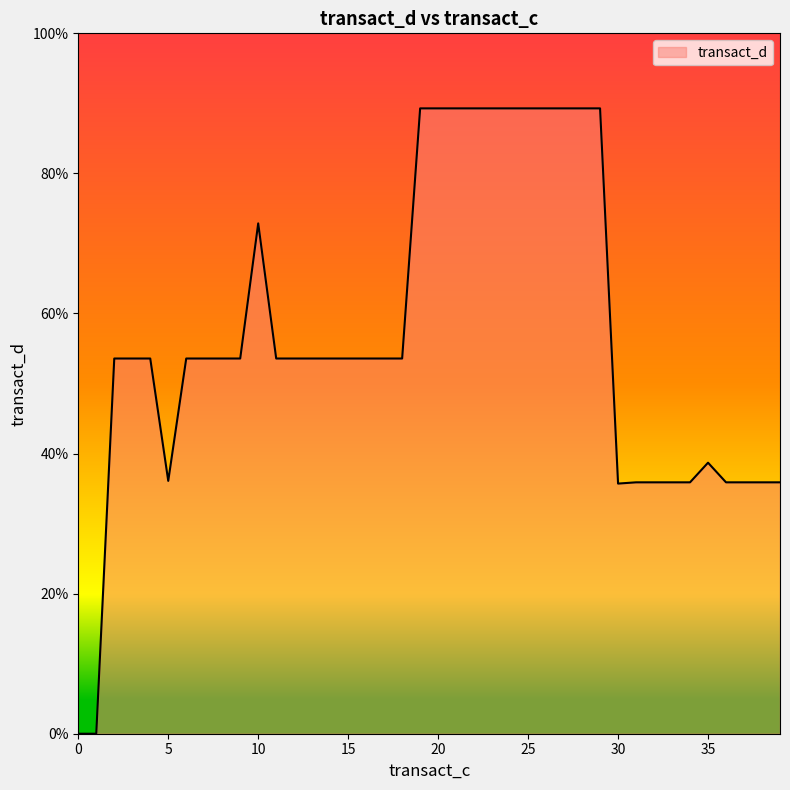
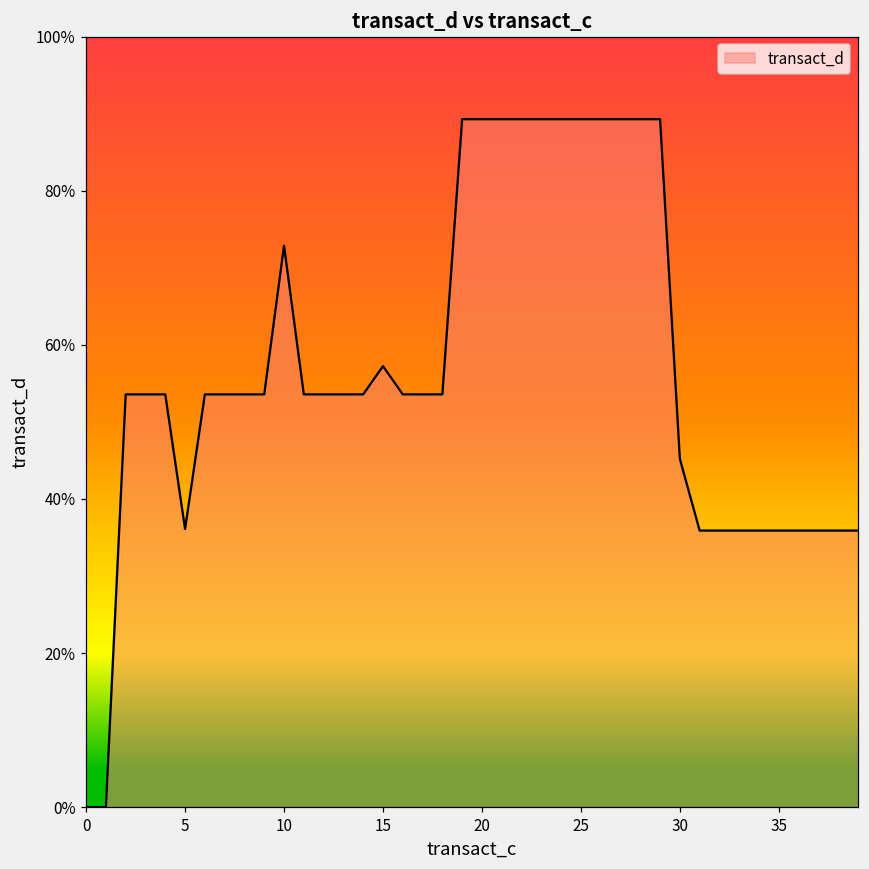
  {
    "0": "0%",
    "5": "36%",
    "10": "73%",
-   "15": "54%",
+   "15": "57%",
    "20": "89%",
    "25": "89%",
-   "30": "36%",
-   "35": "39%"
+   "30": "45%",
+   "35": "36%"
  }
